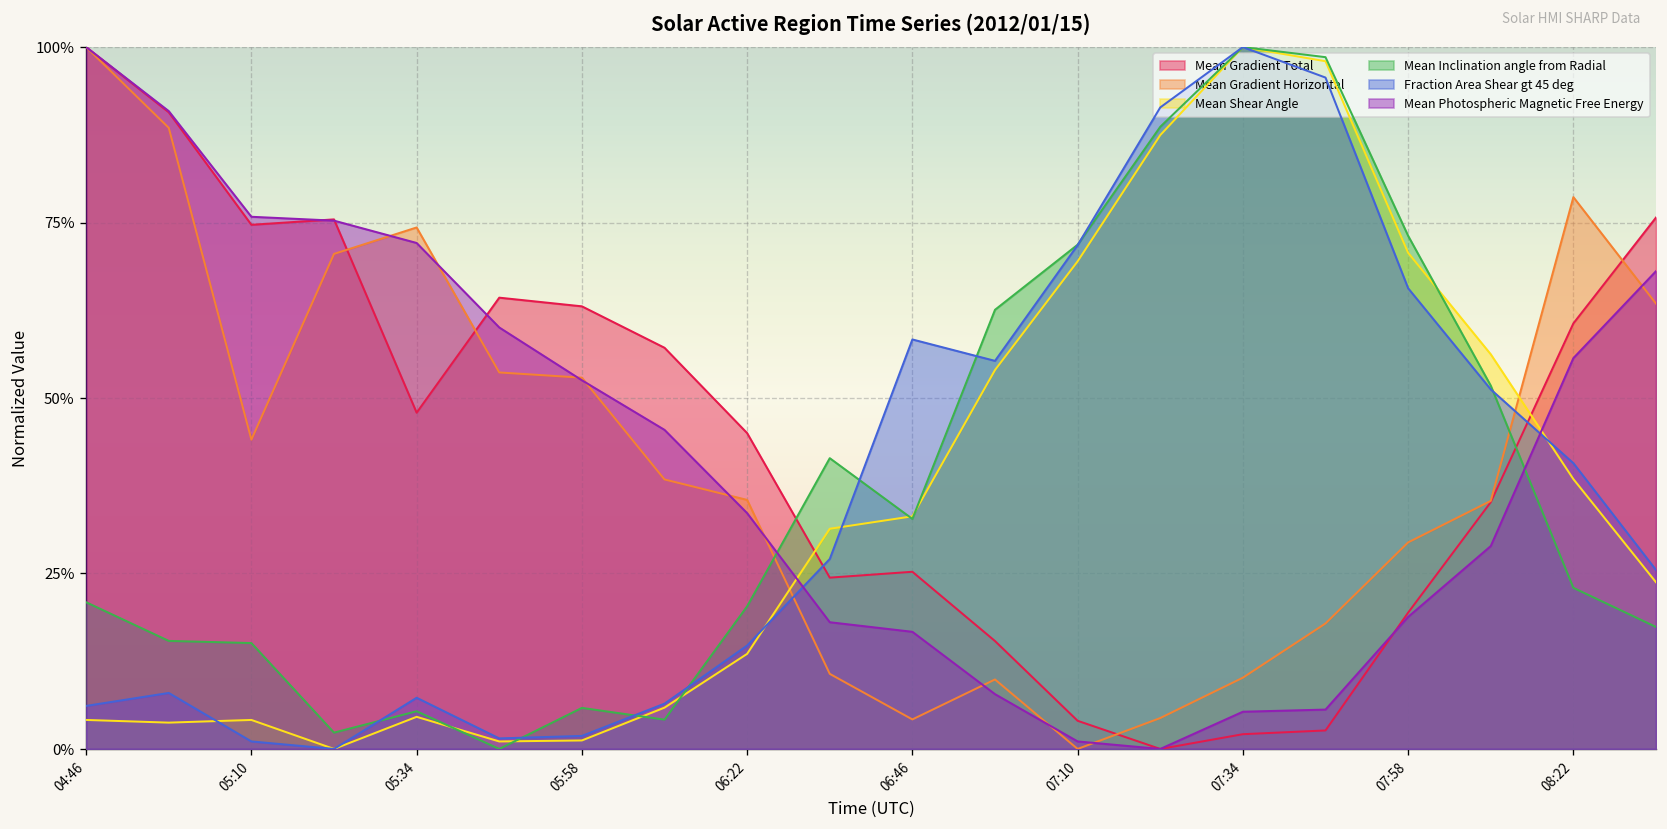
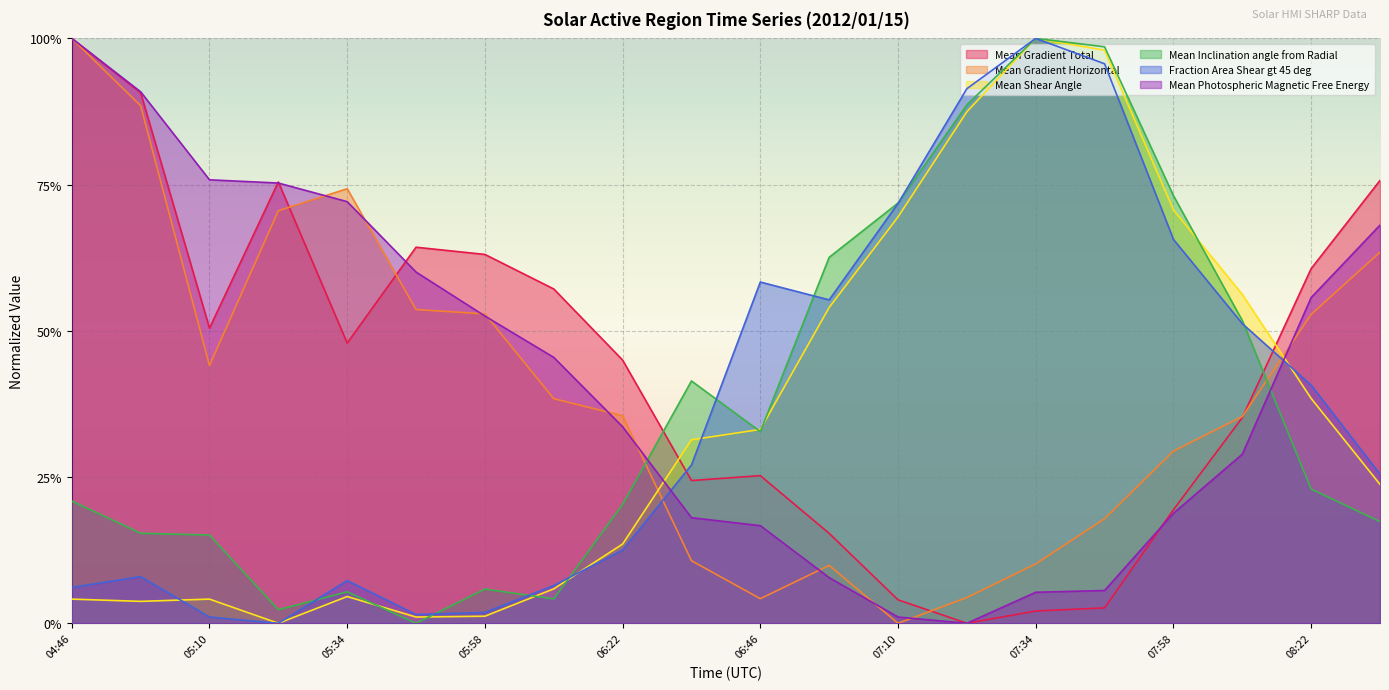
  {
    "Mean Gradient Total": {
-     "05:10": "75%",
+     "05:10": "50%",
      "05:34": "48%",
      "05:58": "63%",
      "06:22": "45%",
      "06:46": "25%",
      "07:10": "4%",
      "07:34": "2%",
      "07:58": "19%",
      "08:22": "61%"
    },
    "Mean Gradient Horizontal": {
      "05:10": "44%",
      "05:34": "74%",
      "06:22": "35%",
      "06:46": "4%",
      "07:10": "0%",
      "07:34": "10%",
      "07:58": "29%",
-     "08:22": "79%"
+     "08:22": "53%"
    },
    "Mean Shear Angle": {
      "04:46": "4%",
      "05:10": "4%",
      "05:34": "5%",
      "05:58": "1%",
      "06:22": "14%",
      "07:10": "69%",
      "07:58": "71%",
      "08:22": "38%"
    },
    "Mean Inclination angle from Radial": {
      "04:46": "21%",
      "05:10": "15%",
      "05:34": "5%",
      "05:58": "6%",
      "06:22": "20%",
      "07:58": "73%",
      "08:22": "23%"
    },
    "Fraction Area Shear gt 45 deg": {
      "04:46": "6%",
      "05:10": "1%",
      "05:34": "7%",
      "05:58": "2%",
-     "06:22": "15%",
+     "06:22": "13%",
      "06:46": "58%",
      "07:58": "66%",
      "08:22": "41%"
    },
    "Mean Photospheric Magnetic Free Energy": {
      "05:10": "76%",
      "05:34": "72%",
      "06:22": "34%",
      "06:46": "17%",
      "07:10": "1%",
      "07:34": "5%",
      "07:58": "19%",
      "08:22": "56%"
    }
  }
